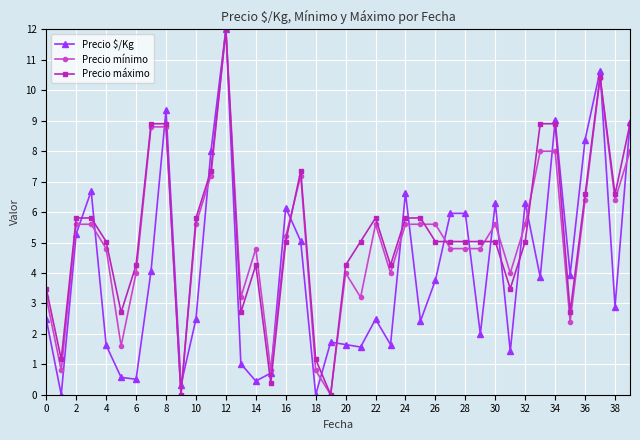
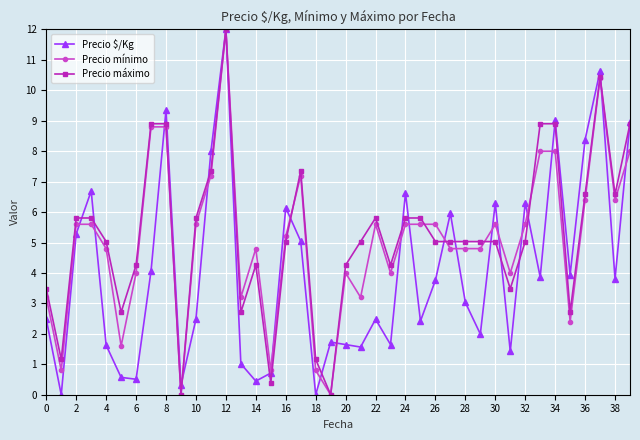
  {
    "Precio $/Kg": {
      "0": 2.5,
      "2": 5.3,
      "4": 1.6,
      "6": 0.5,
      "8": 9.4,
      "10": 2.5,
      "14": 0.4,
      "16": 6.1,
      "18": 0.0,
      "20": 1.6,
      "22": 2.5,
      "24": 6.6,
      "26": 3.8,
-     "28": 6.0,
+     "28": 3.0,
      "30": 6.3,
      "32": 6.3,
      "34": 9.0,
      "36": 8.4,
-     "38": 2.9
+     "38": 3.8
    }
  }
